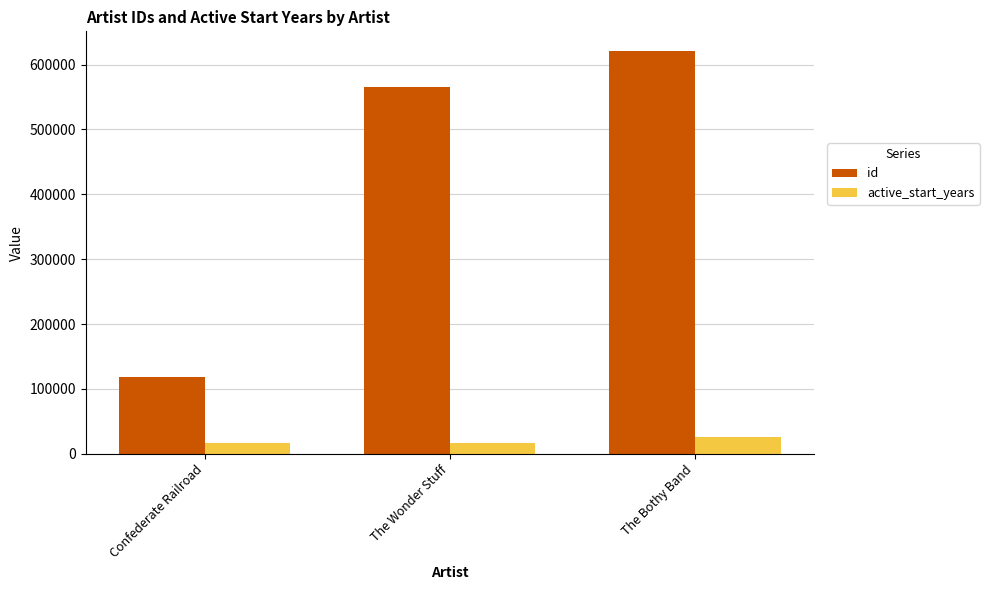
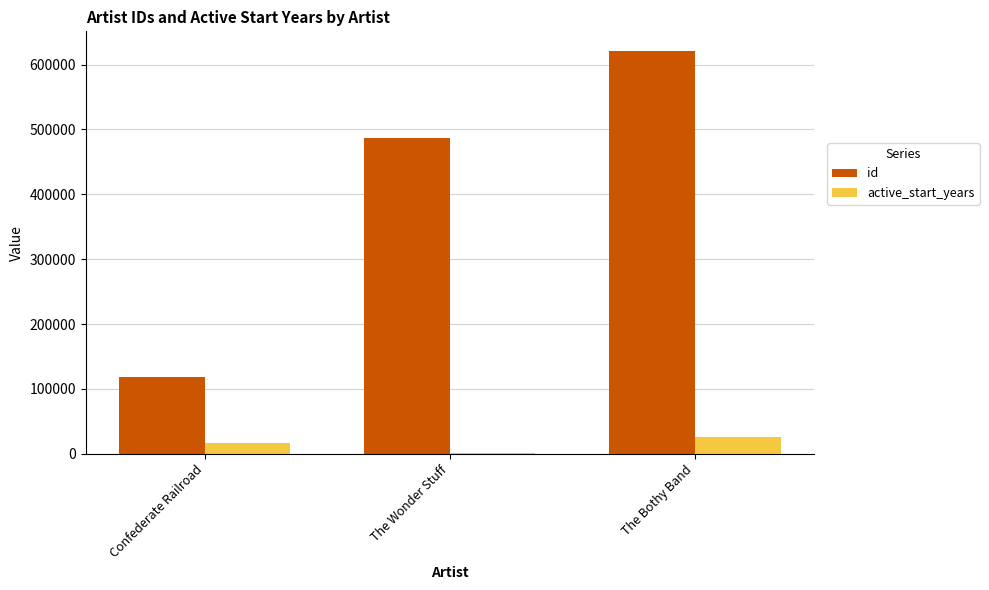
  {
    "id": {
      "Confederate Railroad": 120000,
-     "The Wonder Stuff": 560000,
+     "The Wonder Stuff": 490000,
      "The Bothy Band": 620000
    },
    "active_start_years": {
      "Confederate Railroad": 20000,
-     "The Wonder Stuff": 20000,
+     "The Wonder Stuff": 0,
      "The Bothy Band": 30000
    }
  }
